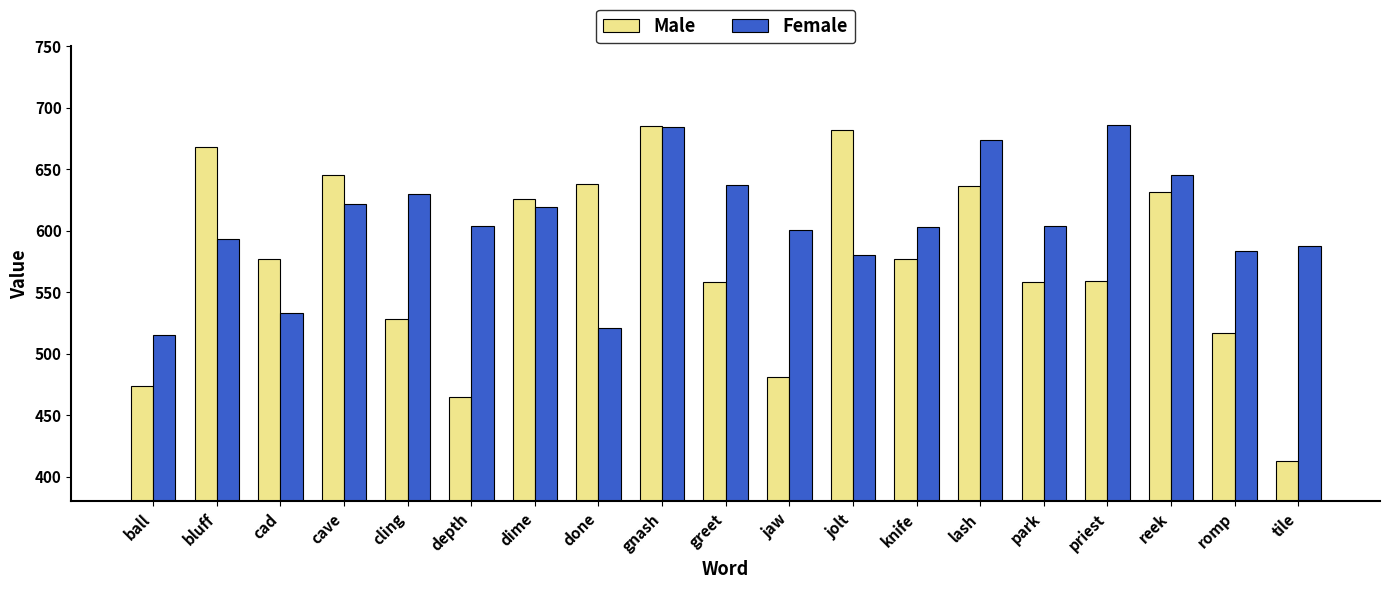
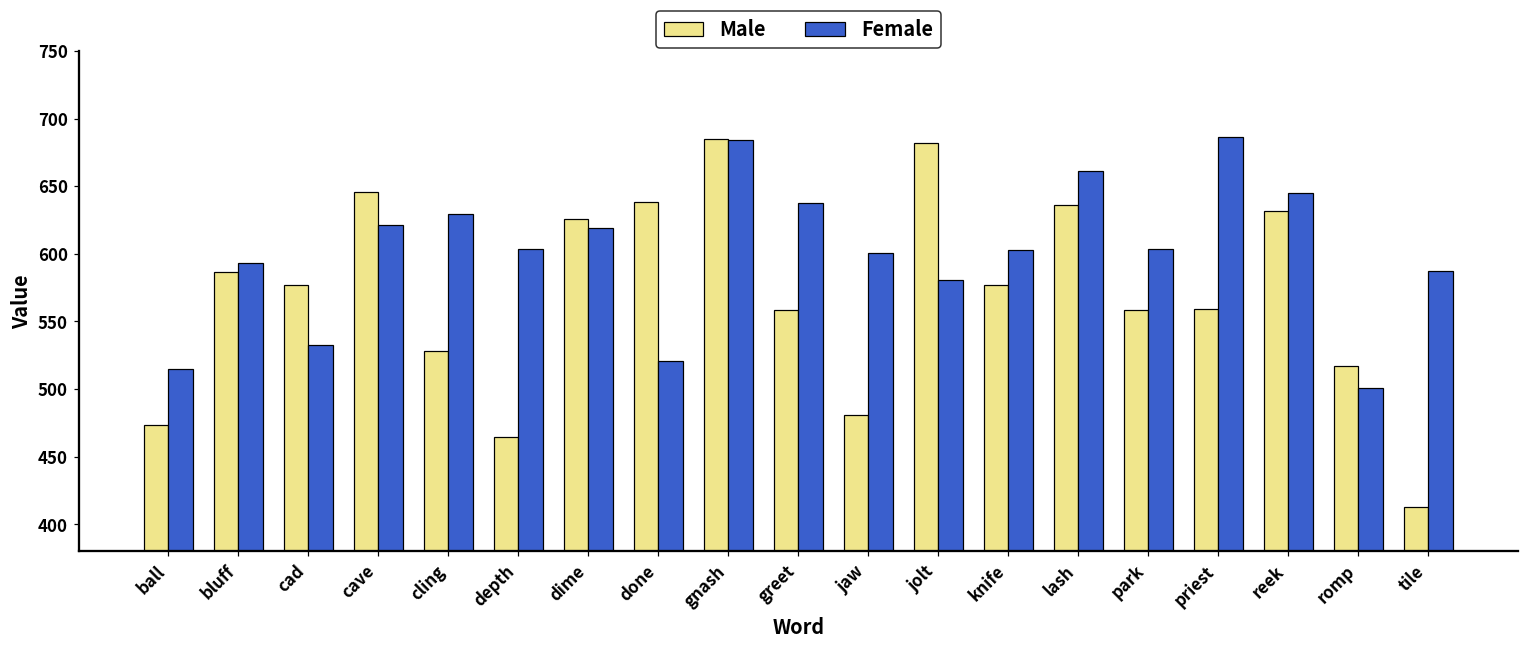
  {
    "Male": {
      "ball": 473,
-     "bluff": 668,
+     "bluff": 587,
      "cad": 577,
      "cave": 646,
      "cling": 528,
      "depth": 464,
      "dime": 626,
      "done": 638,
      "gnash": 685,
      "greet": 558,
      "jaw": 481,
      "jolt": 682,
      "knife": 577,
      "lash": 636,
      "park": 558,
      "priest": 559,
      "reek": 631,
      "romp": 517,
      "tile": 413
    },
    "Female": {
      "ball": 515,
      "bluff": 593,
      "cad": 533,
      "cave": 621,
      "cling": 629,
      "depth": 604,
      "dime": 619,
      "done": 521,
      "gnash": 684,
      "greet": 638,
      "jaw": 601,
      "jolt": 580,
      "knife": 603,
-     "lash": 674,
+     "lash": 661,
      "park": 603,
      "priest": 686,
      "reek": 645,
-     "romp": 584,
+     "romp": 501,
      "tile": 587
    }
  }
